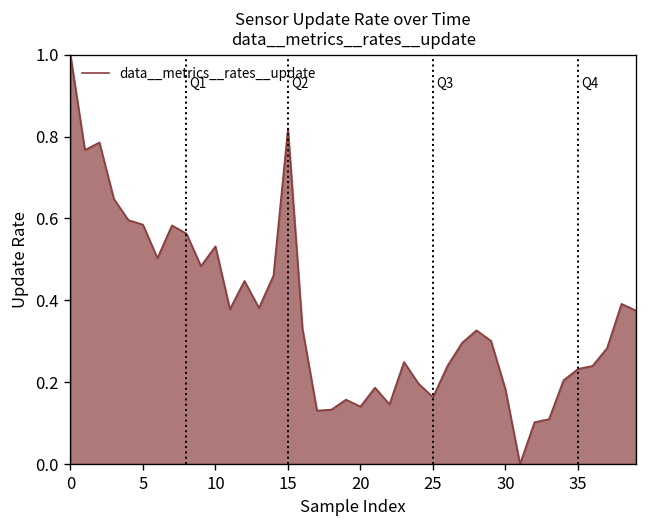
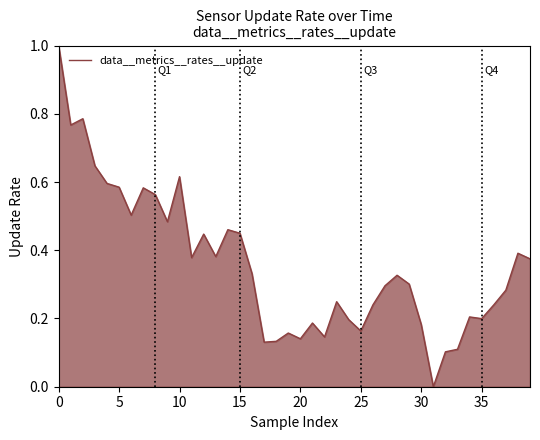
  {
    "0": 1.00,
    "5": 0.58,
-   "10": 0.53,
-   "15": 0.82,
+   "10": 0.62,
+   "15": 0.45,
    "20": 0.14,
    "25": 0.16,
    "30": 0.18,
-   "35": 0.23
+   "35": 0.20
  }
